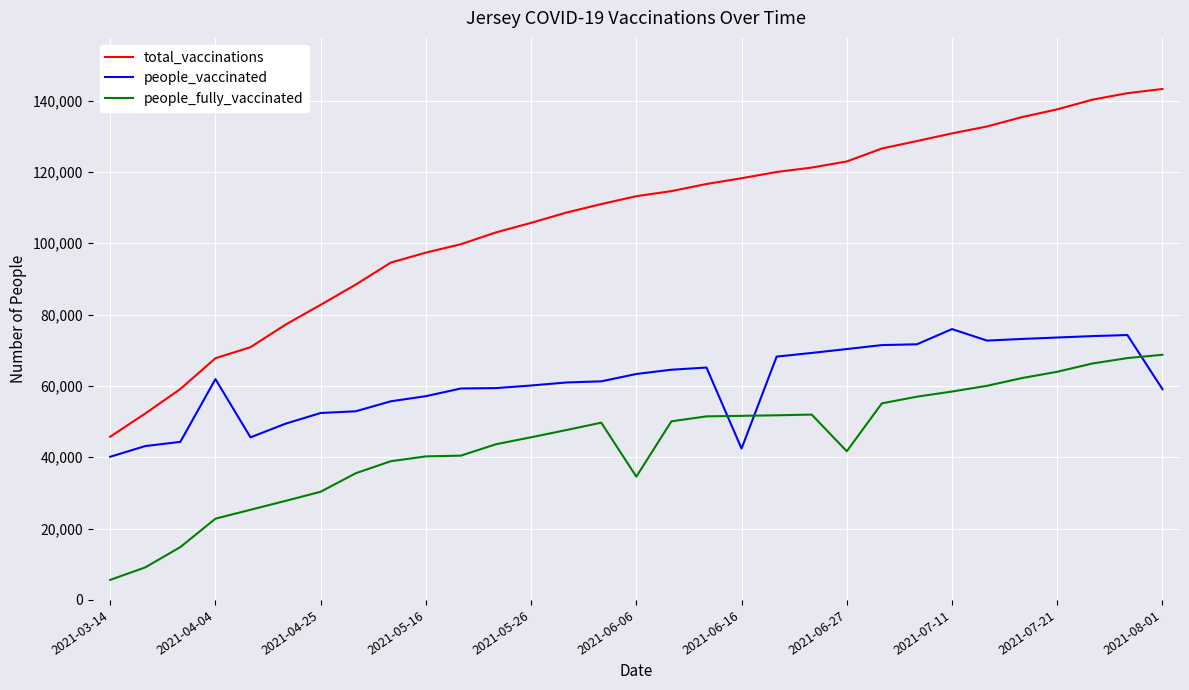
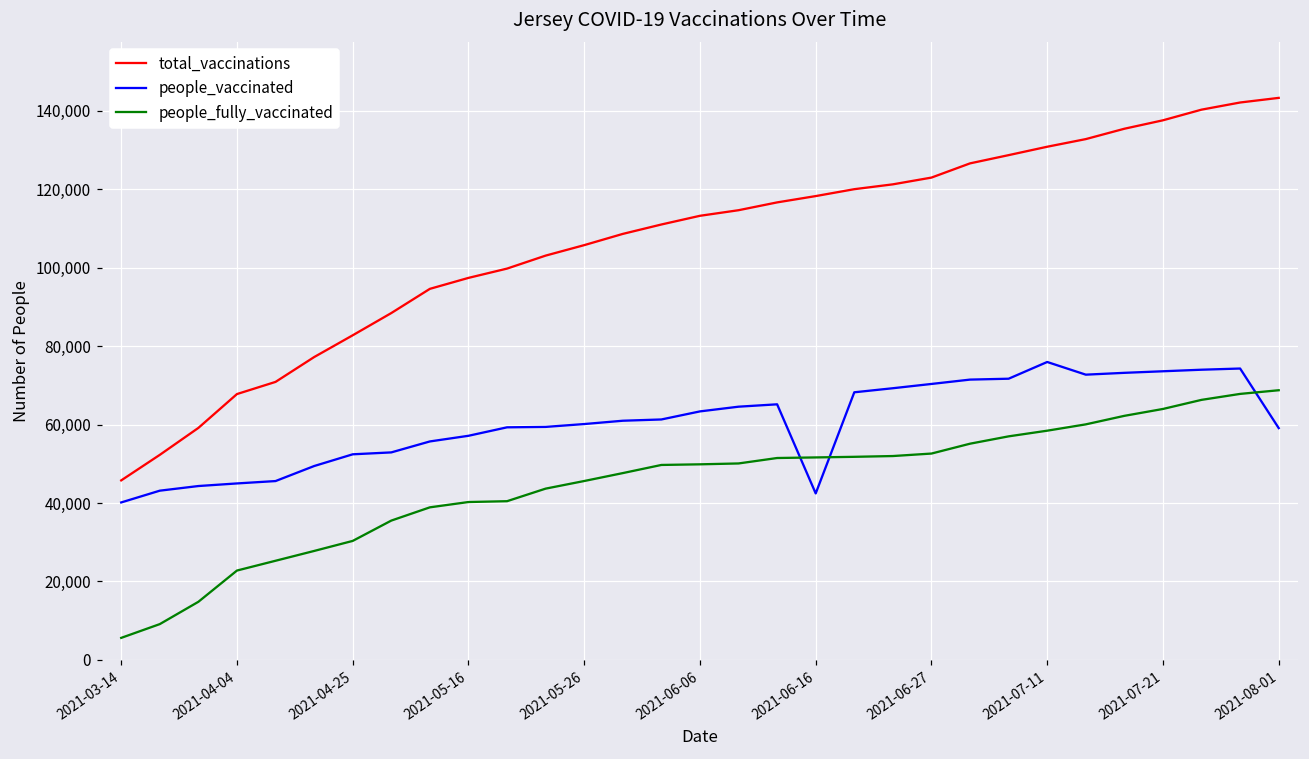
  {
    "total_vaccinations": {
      "2021-03-14": "46,000",
      "2021-04-04": "68,000",
      "2021-04-25": "83,000",
      "2021-05-16": "97,000",
      "2021-05-26": "106,000",
      "2021-06-06": "113,000",
      "2021-06-16": "118,000",
      "2021-06-27": "123,000",
      "2021-07-11": "131,000",
      "2021-07-21": "138,000",
      "2021-08-01": "143,000"
    },
    "people_vaccinated": {
      "2021-03-14": "40,000",
-     "2021-04-04": "62,000",
+     "2021-04-04": "45,000",
      "2021-04-25": "52,000",
      "2021-05-16": "57,000",
      "2021-05-26": "60,000",
      "2021-06-06": "63,000",
      "2021-06-16": "42,000",
      "2021-06-27": "70,000",
      "2021-07-11": "76,000",
      "2021-07-21": "74,000",
      "2021-08-01": "59,000"
    },
    "people_fully_vaccinated": {
      "2021-03-14": "6,000",
      "2021-04-04": "23,000",
      "2021-04-25": "30,000",
      "2021-05-16": "40,000",
      "2021-05-26": "46,000",
-     "2021-06-06": "35,000",
+     "2021-06-06": "50,000",
      "2021-06-16": "52,000",
-     "2021-06-27": "42,000",
+     "2021-06-27": "53,000",
      "2021-07-11": "58,000",
      "2021-07-21": "64,000",
      "2021-08-01": "69,000"
    }
  }
